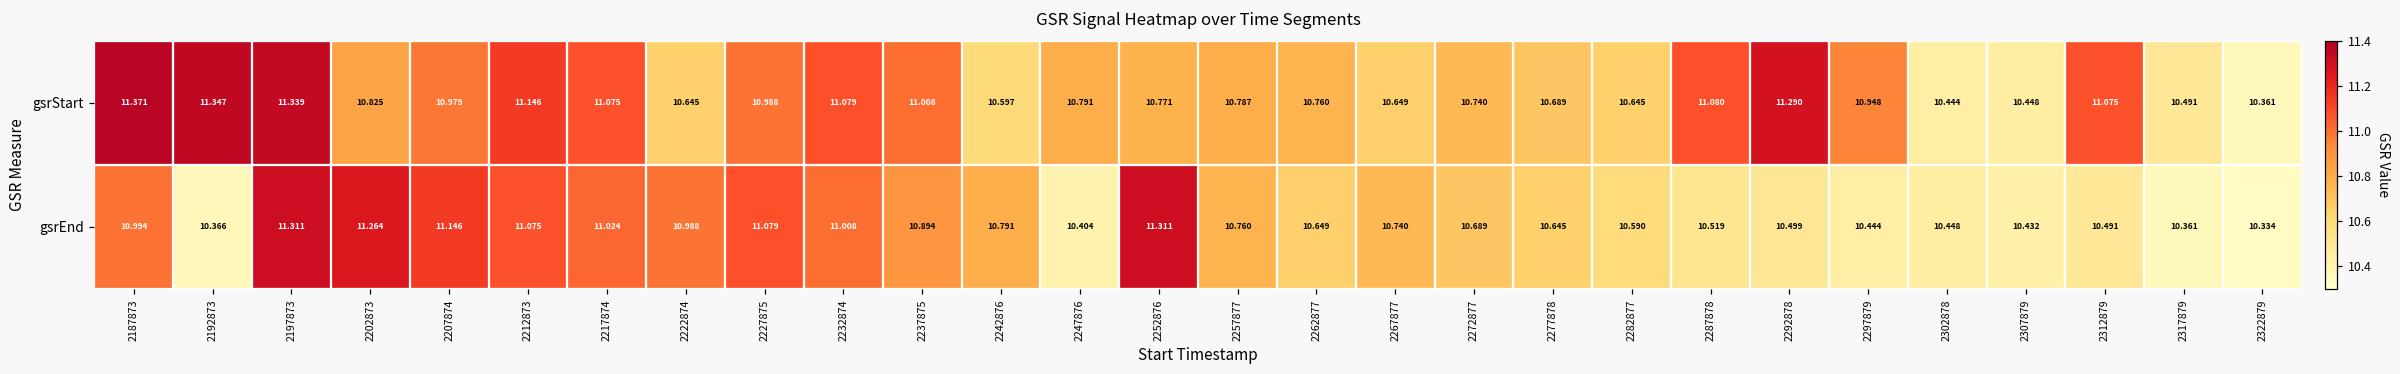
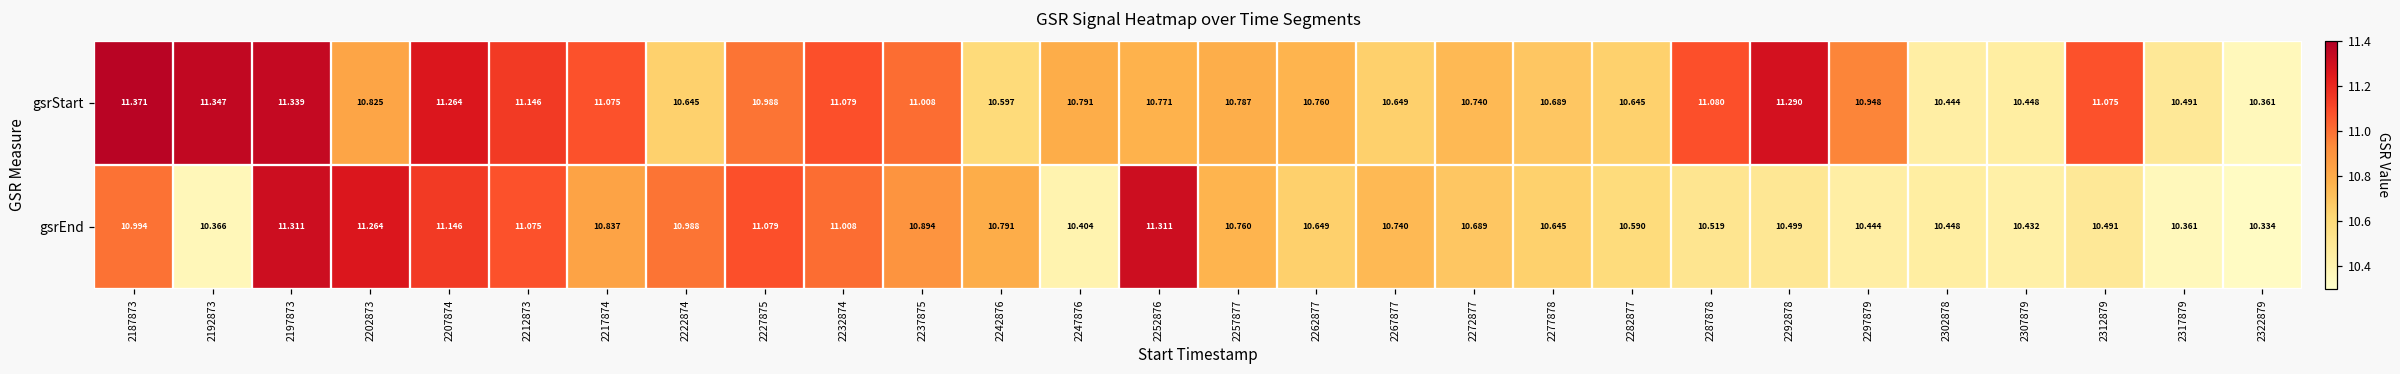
  {
    "gsrStart": {
      "2187873": 11.371,
      "2192873": 11.347,
      "2197873": 11.339,
      "2202873": 10.825,
-     "2207874": 10.979,
+     "2207874": 11.264,
      "2212873": 11.146,
      "2217874": 11.075,
      "2222874": 10.645,
      "2227875": 10.988,
      "2232874": 11.079,
      "2237875": 11.008,
      "2242876": 10.597,
      "2247876": 10.791,
      "2252876": 10.771,
      "2257877": 10.787,
      "2262877": 10.760,
      "2267877": 10.649,
      "2272877": 10.740,
      "2277878": 10.689,
      "2282877": 10.645,
      "2287878": 11.080,
      "2292878": 11.290,
      "2297879": 10.948,
      "2302878": 10.444,
      "2307879": 10.448,
      "2312879": 11.075,
      "2317879": 10.491,
      "2322879": 10.361
    },
    "gsrEnd": {
      "2187873": 10.994,
      "2192873": 10.366,
      "2197873": 11.311,
      "2202873": 11.264,
      "2207874": 11.146,
      "2212873": 11.075,
-     "2217874": 11.024,
+     "2217874": 10.837,
      "2222874": 10.988,
      "2227875": 11.079,
      "2232874": 11.008,
      "2237875": 10.894,
      "2242876": 10.791,
      "2247876": 10.404,
      "2252876": 11.311,
      "2257877": 10.760,
      "2262877": 10.649,
      "2267877": 10.740,
      "2272877": 10.689,
      "2277878": 10.645,
      "2282877": 10.590,
      "2287878": 10.519,
      "2292878": 10.499,
      "2297879": 10.444,
      "2302878": 10.448,
      "2307879": 10.432,
      "2312879": 10.491,
      "2317879": 10.361,
      "2322879": 10.334
    }
  }
